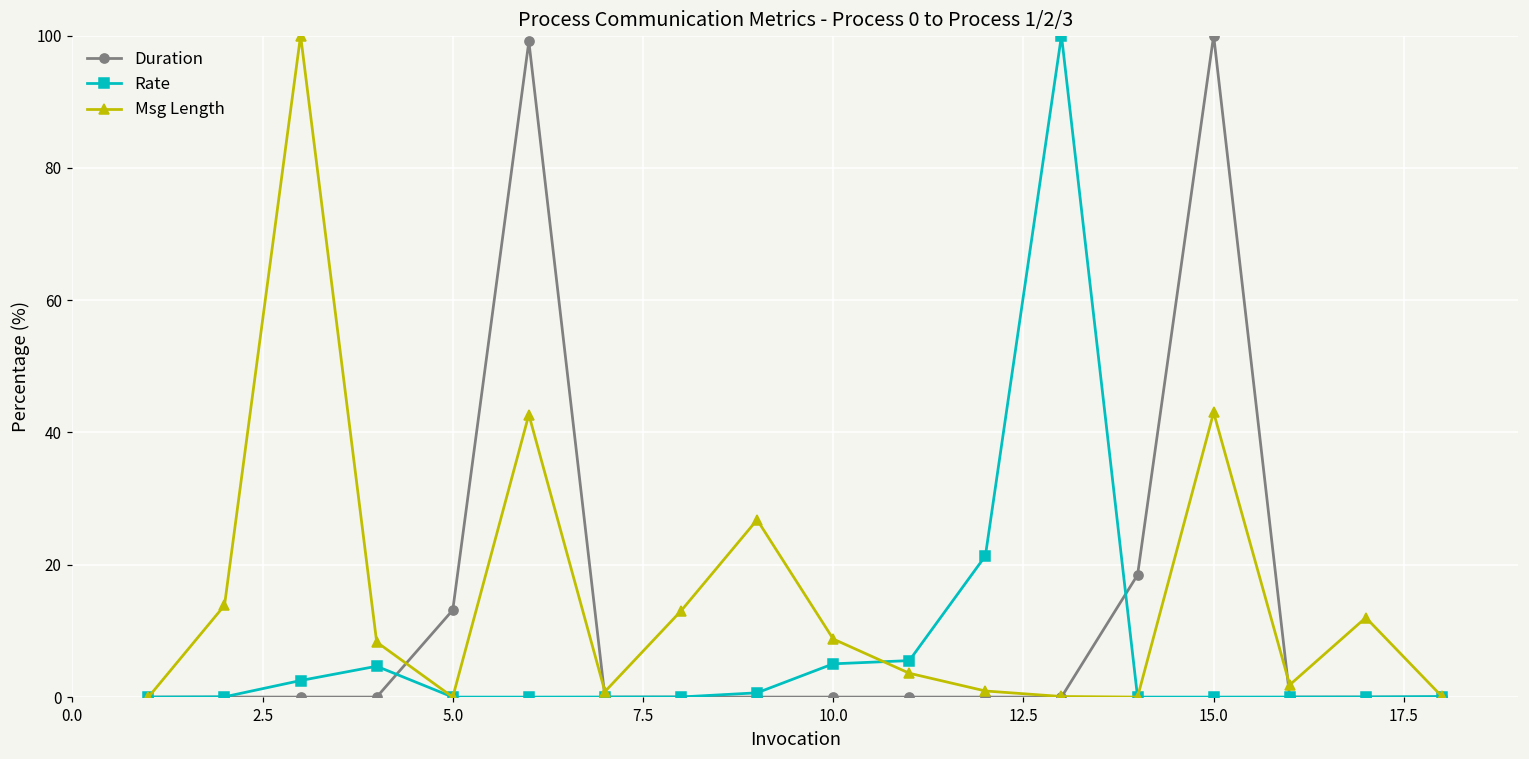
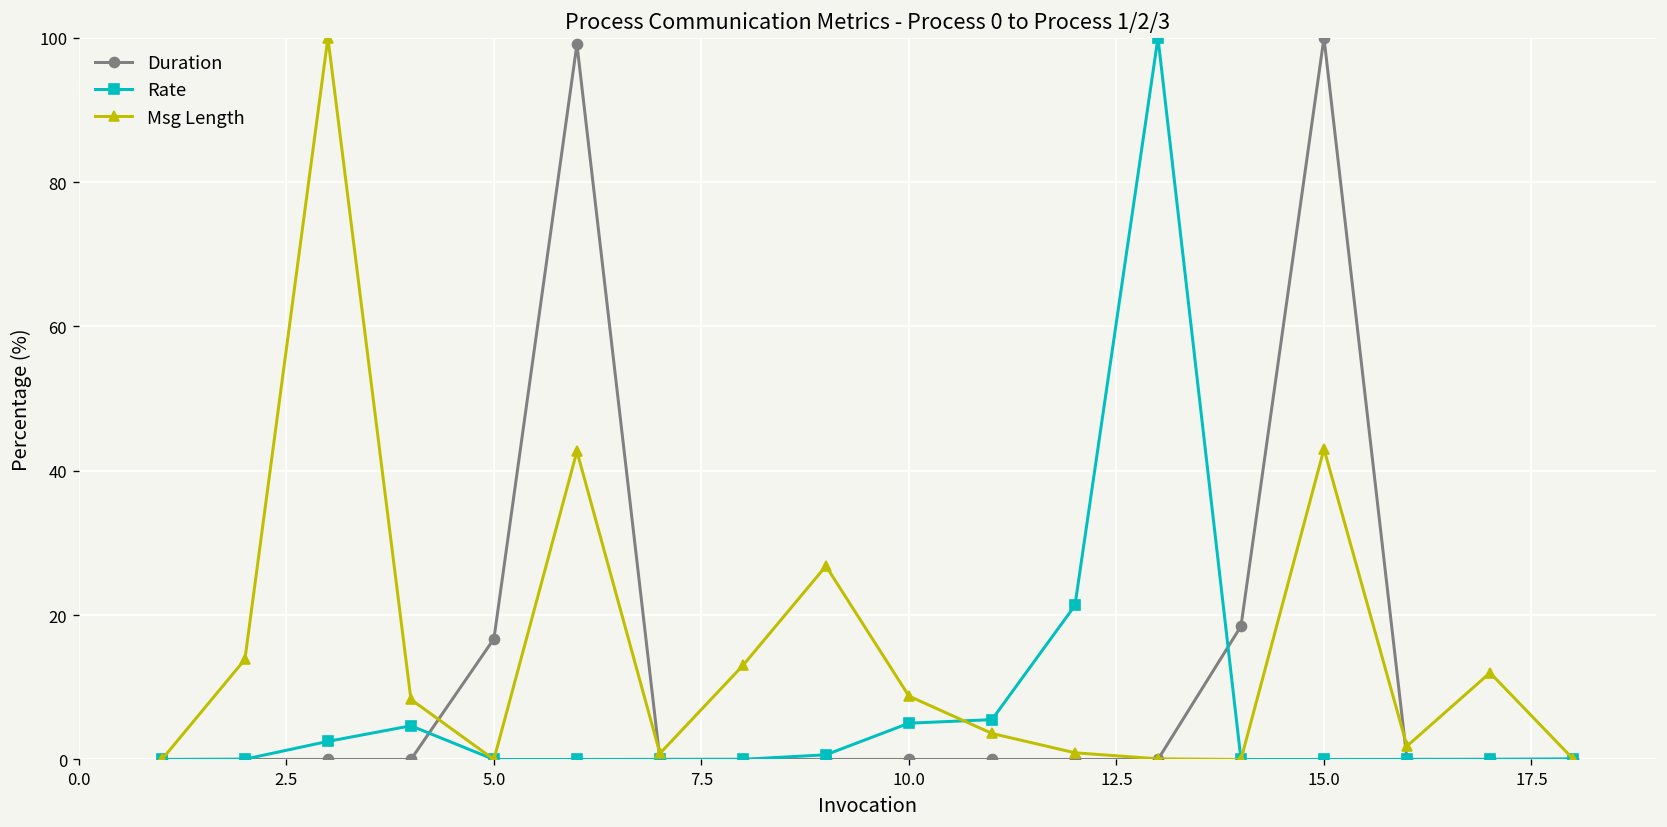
  {
    "Duration": {
-     "5.0": 13,
+     "5.0": 17,
      "10.0": 0,
      "15.0": 100
    },
    "Rate": {
      "10.0": 5,
      "15.0": 0
    },
    "Msg Length": {
      "10.0": 9,
      "15.0": 43
    }
  }
